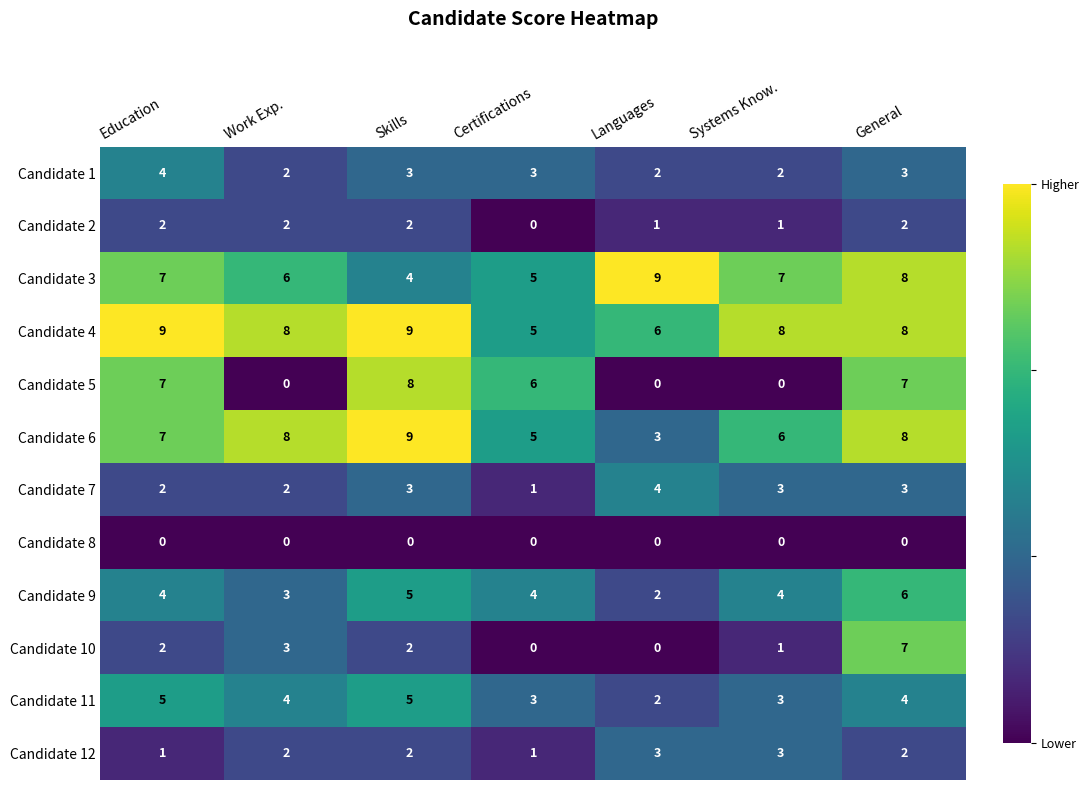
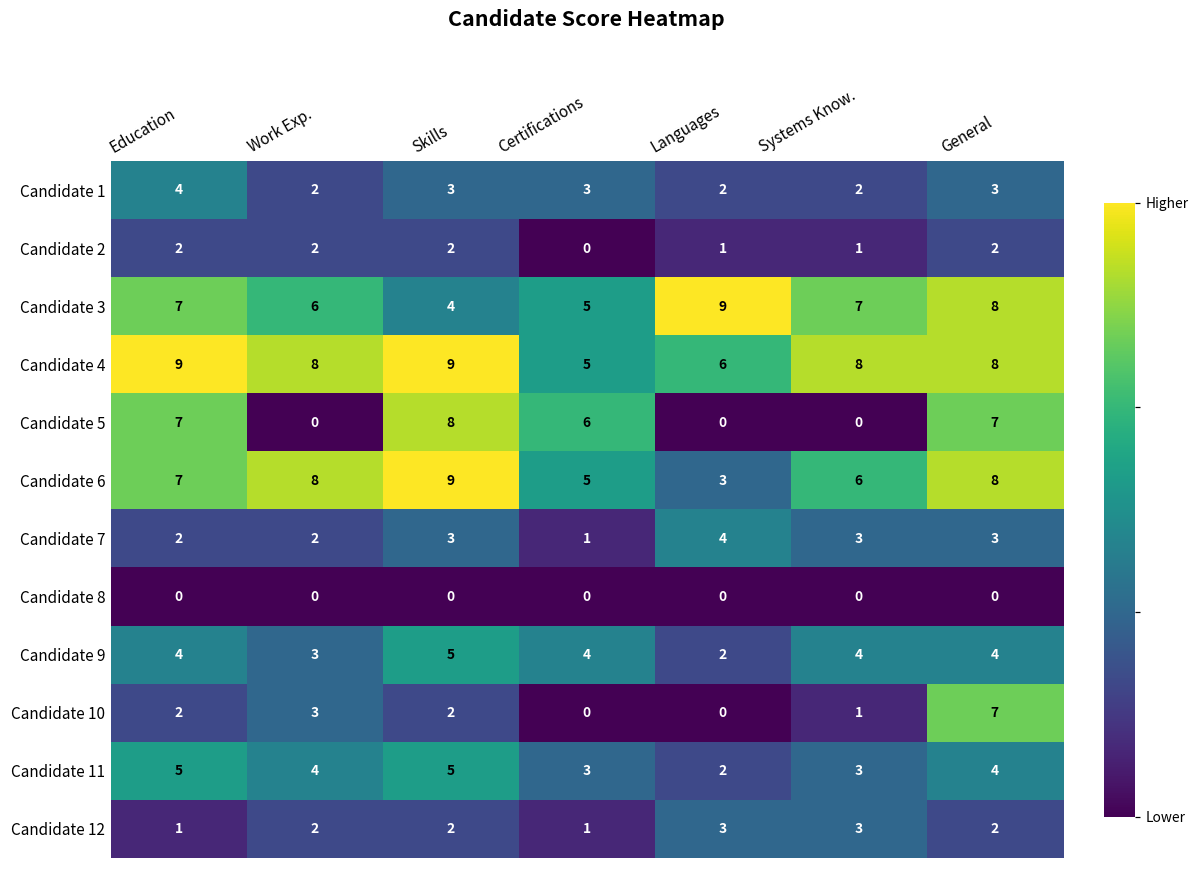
  {
    "Candidate 1": {
      "Education": 4,
      "Work Exp.": 2,
      "Skills": 3,
      "Certifications": 3,
      "Languages": 2,
      "Systems Know.": 2,
      "General": 3
    },
    "Candidate 2": {
      "Education": 2,
      "Work Exp.": 2,
      "Skills": 2,
      "Certifications": 0,
      "Languages": 1,
      "Systems Know.": 1,
      "General": 2
    },
    "Candidate 3": {
      "Education": 7,
      "Work Exp.": 6,
      "Skills": 4,
      "Certifications": 5,
      "Languages": 9,
      "Systems Know.": 7,
      "General": 8
    },
    "Candidate 4": {
      "Education": 9,
      "Work Exp.": 8,
      "Skills": 9,
      "Certifications": 5,
      "Languages": 6,
      "Systems Know.": 8,
      "General": 8
    },
    "Candidate 5": {
      "Education": 7,
      "Work Exp.": 0,
      "Skills": 8,
      "Certifications": 6,
      "Languages": 0,
      "Systems Know.": 0,
      "General": 7
    },
    "Candidate 6": {
      "Education": 7,
      "Work Exp.": 8,
      "Skills": 9,
      "Certifications": 5,
      "Languages": 3,
      "Systems Know.": 6,
      "General": 8
    },
    "Candidate 7": {
      "Education": 2,
      "Work Exp.": 2,
      "Skills": 3,
      "Certifications": 1,
      "Languages": 4,
      "Systems Know.": 3,
      "General": 3
    },
    "Candidate 8": {
      "Education": 0,
      "Work Exp.": 0,
      "Skills": 0,
      "Certifications": 0,
      "Languages": 0,
      "Systems Know.": 0,
      "General": 0
    },
    "Candidate 9": {
      "Education": 4,
      "Work Exp.": 3,
      "Skills": 5,
      "Certifications": 4,
      "Languages": 2,
      "Systems Know.": 4,
-     "General": 6
+     "General": 4
    },
    "Candidate 10": {
      "Education": 2,
      "Work Exp.": 3,
      "Skills": 2,
      "Certifications": 0,
      "Languages": 0,
      "Systems Know.": 1,
      "General": 7
    },
    "Candidate 11": {
      "Education": 5,
      "Work Exp.": 4,
      "Skills": 5,
      "Certifications": 3,
      "Languages": 2,
      "Systems Know.": 3,
      "General": 4
    },
    "Candidate 12": {
      "Education": 1,
      "Work Exp.": 2,
      "Skills": 2,
      "Certifications": 1,
      "Languages": 3,
      "Systems Know.": 3,
      "General": 2
    }
  }
